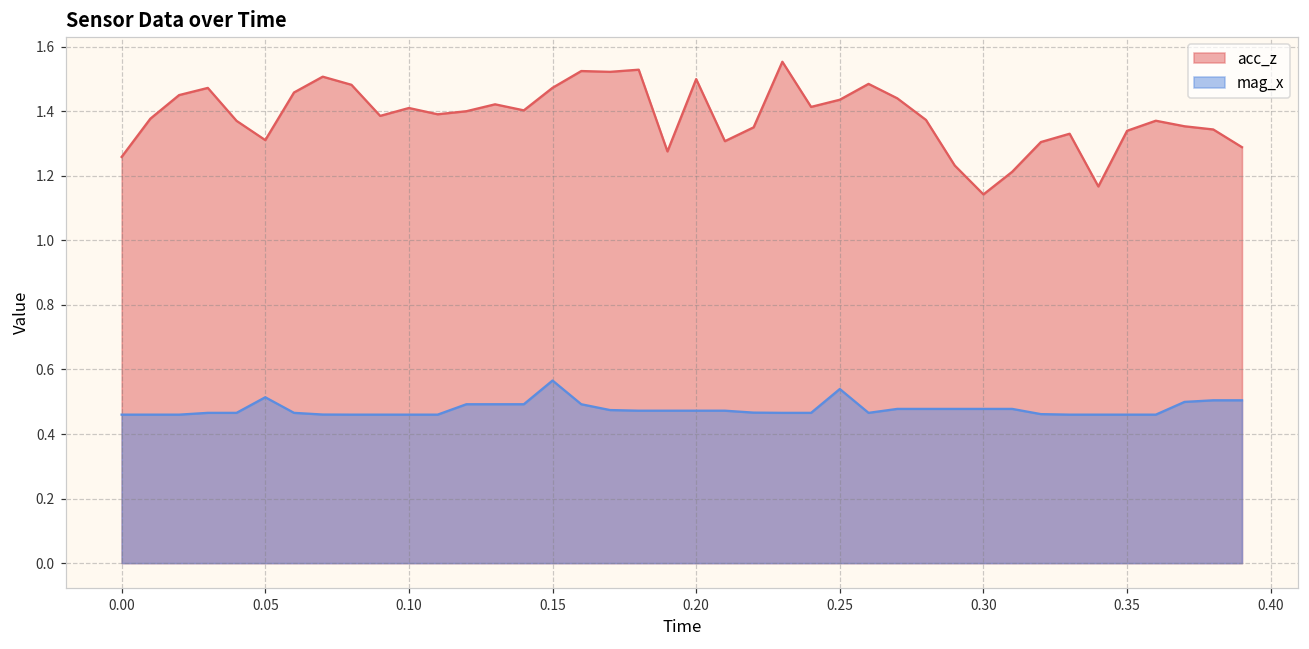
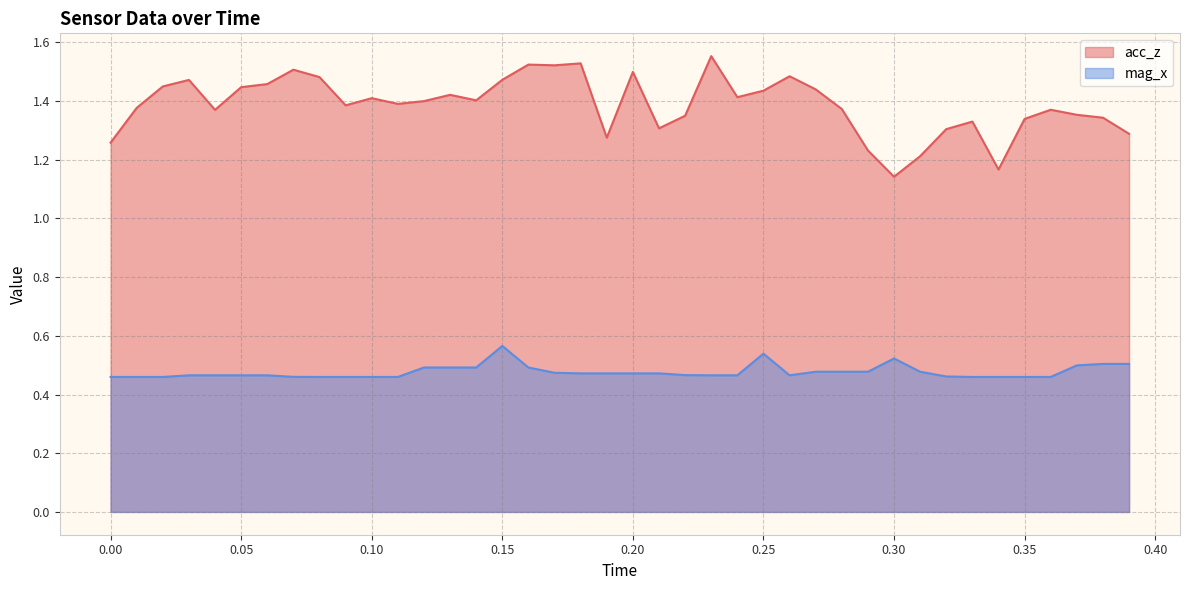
  {
    "acc_z": {
      "0.00": 1.26,
-     "0.05": 1.31,
+     "0.05": 1.45,
      "0.10": 1.41,
      "0.15": 1.47,
      "0.20": 1.50,
      "0.25": 1.44,
      "0.30": 1.14,
      "0.35": 1.34
    },
    "mag_x": {
      "0.00": 0.46,
-     "0.05": 0.51,
+     "0.05": 0.47,
      "0.10": 0.46,
      "0.15": 0.57,
      "0.20": 0.47,
      "0.25": 0.54,
-     "0.30": 0.48,
+     "0.30": 0.52,
      "0.35": 0.46
    }
  }
